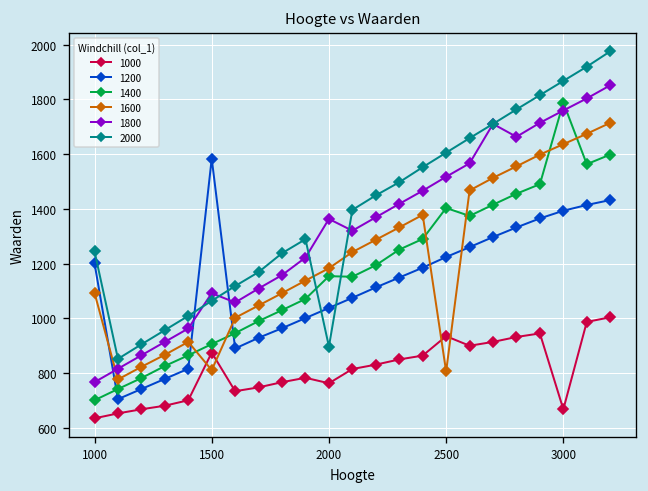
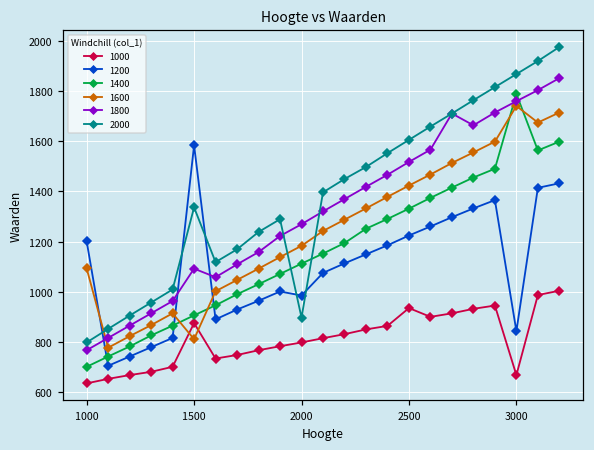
  {
    "1000": {
      "1000": 640,
      "1500": 880,
-     "2000": 760,
+     "2000": 800,
      "2500": 940,
      "3000": 670
    },
    "1200": {
      "1000": 1200,
      "1500": 1580,
-     "2000": 1040,
+     "2000": 990,
      "2500": 1220,
-     "3000": 1390
+     "3000": 840
    },
    "1400": {
      "1000": 700,
      "1500": 910,
-     "2000": 1150,
-     "2500": 1400,
+     "2000": 1110,
+     "2500": 1330,
      "3000": 1790
    },
    "1600": {
      "1000": 1090,
      "1500": 810,
      "2000": 1180,
-     "2500": 810,
-     "3000": 1640
+     "2500": 1420,
+     "3000": 1740
    },
    "1800": {
      "1000": 770,
      "1500": 1090,
-     "2000": 1360,
+     "2000": 1270,
      "2500": 1520,
      "3000": 1760
    },
    "2000": {
-     "1000": 1250,
-     "1500": 1060,
+     "1000": 800,
+     "1500": 1340,
      "2000": 900,
      "2500": 1610,
      "3000": 1870
    }
  }
